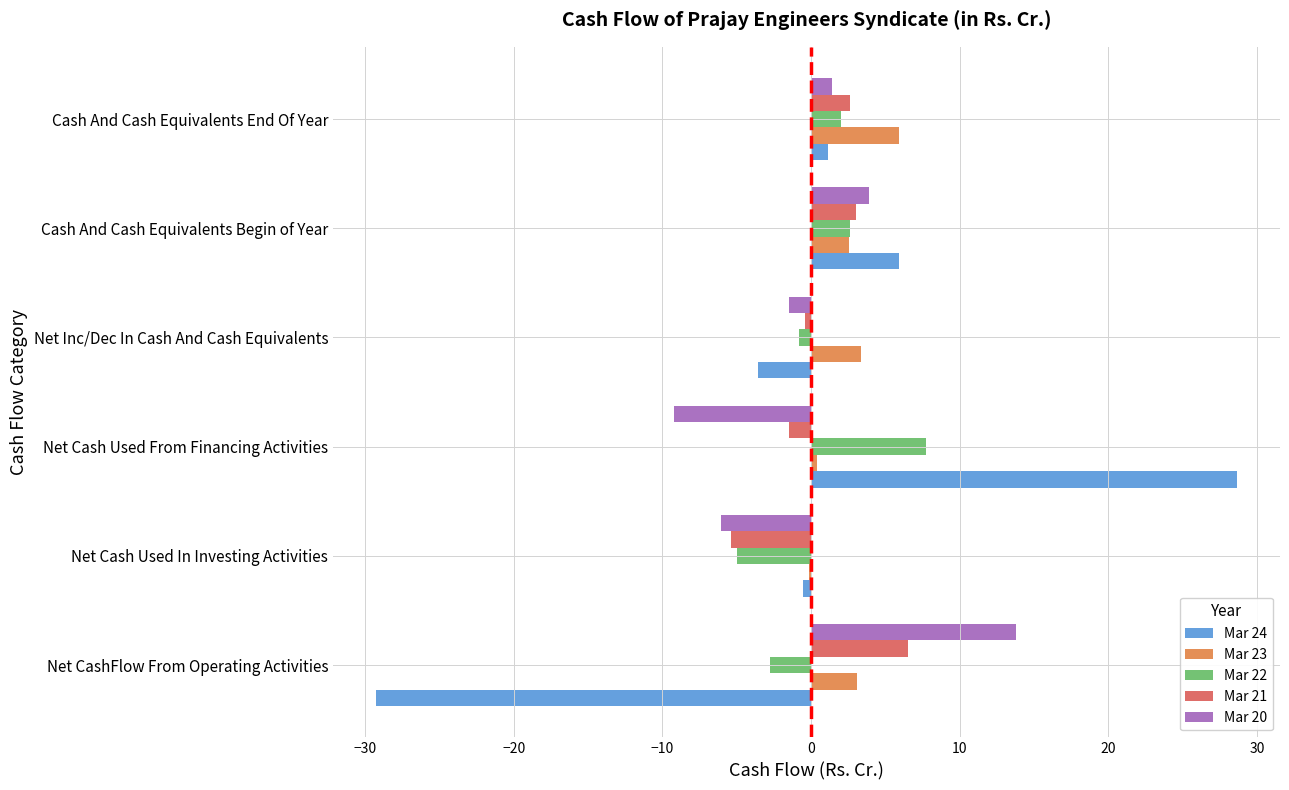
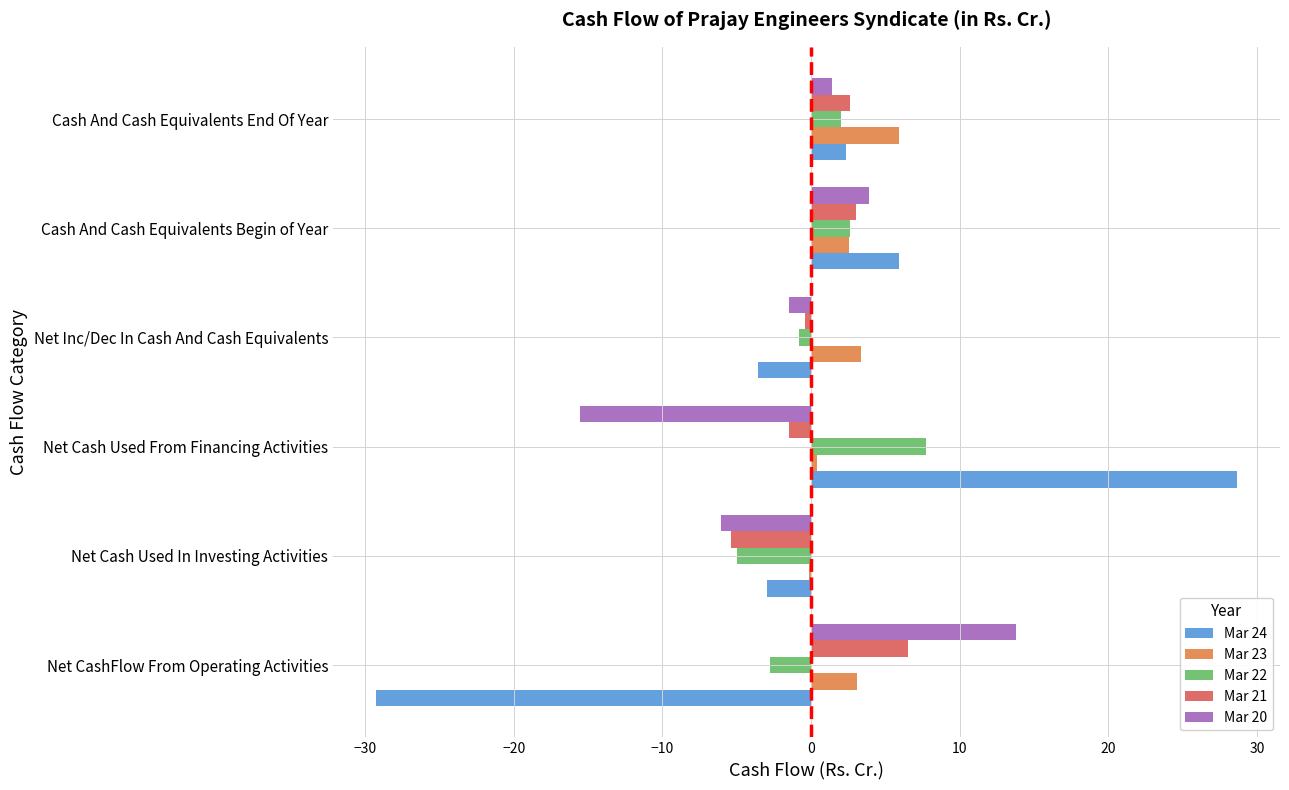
  {
    "Mar 24": {
-     "Cash And Cash Equivalents End Of Year": 1.1,
+     "Cash And Cash Equivalents End Of Year": 2.4,
      "Cash And Cash Equivalents Begin of Year": 5.9,
      "Net Inc/Dec In Cash And Cash Equivalents": -3.6,
      "Net Cash Used From Financing Activities": 28.7,
-     "Net Cash Used In Investing Activities": -0.5,
+     "Net Cash Used In Investing Activities": -3.0,
      "Net CashFlow From Operating Activities": -29.3
    },
    "Mar 22": {
      "Cash And Cash Equivalents End Of Year": 2.0,
      "Cash And Cash Equivalents Begin of Year": 2.6,
      "Net Inc/Dec In Cash And Cash Equivalents": -0.8,
      "Net Cash Used From Financing Activities": 7.7,
      "Net Cash Used In Investing Activities": -5.0,
      "Net CashFlow From Operating Activities": -2.8
    },
    "Mar 20": {
      "Cash And Cash Equivalents End Of Year": 1.4,
      "Cash And Cash Equivalents Begin of Year": 3.9,
      "Net Inc/Dec In Cash And Cash Equivalents": -1.5,
-     "Net Cash Used From Financing Activities": -9.2,
+     "Net Cash Used From Financing Activities": -15.5,
      "Net Cash Used In Investing Activities": -6.1,
      "Net CashFlow From Operating Activities": 13.8
    }
  }
